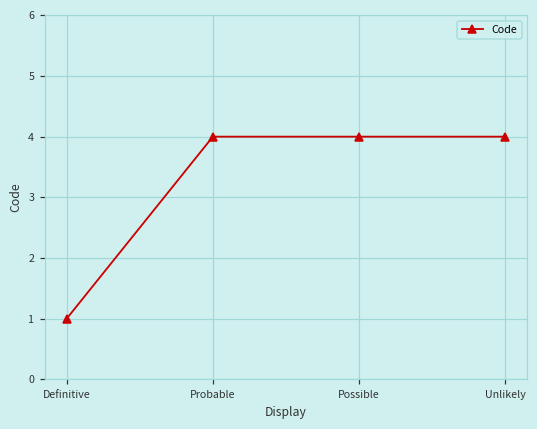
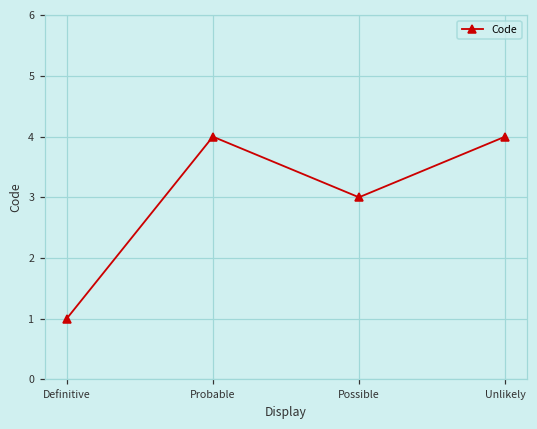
  {
    "Definitive": 1,
    "Probable": 4,
-   "Possible": 4,
+   "Possible": 3,
    "Unlikely": 4
  }
